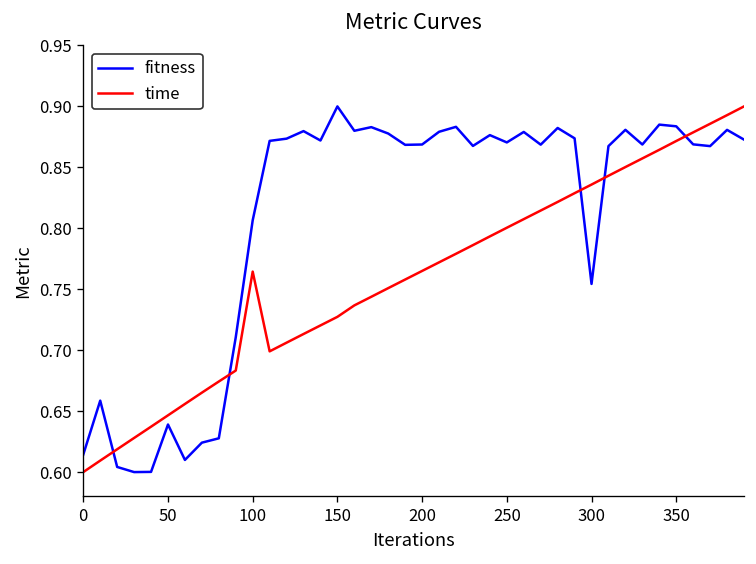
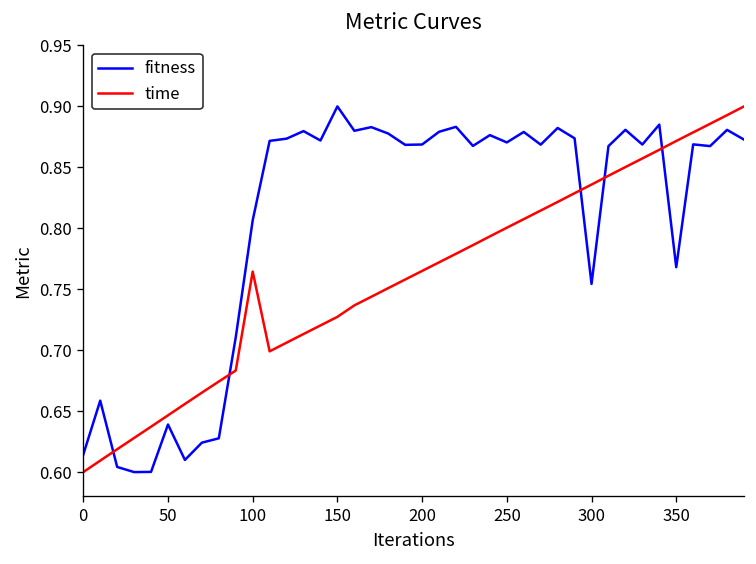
  {
    "fitness": {
      "0": 0.614,
      "50": 0.639,
      "100": 0.807,
      "150": 0.900,
      "200": 0.869,
      "250": 0.870,
      "300": 0.754,
-     "350": 0.884
+     "350": 0.768
    },
    "time": {
      "0": 0.600,
      "50": 0.647,
      "100": 0.764,
      "150": 0.727,
      "200": 0.765,
      "250": 0.800,
      "300": 0.836,
      "350": 0.872
    }
  }
